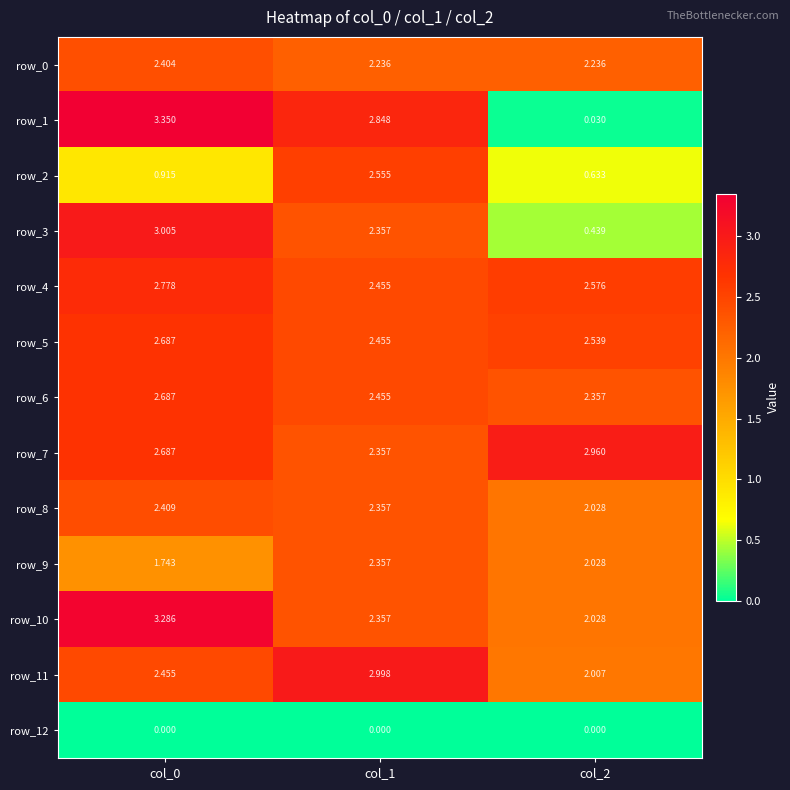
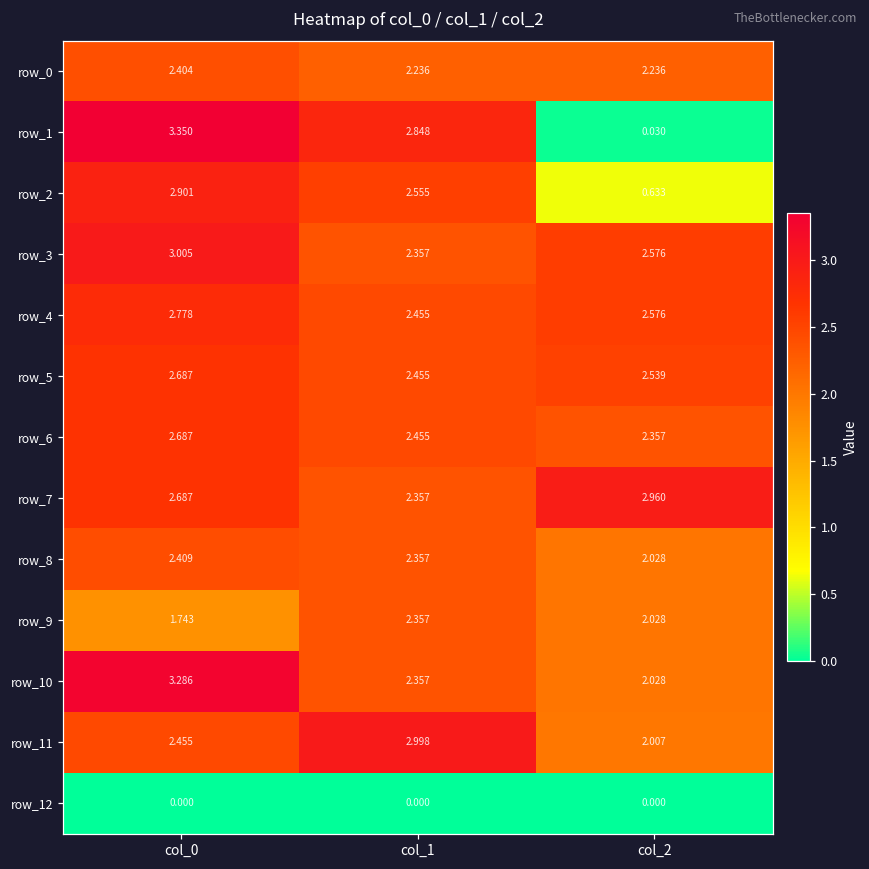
  {
    "row_0": {
      "col_0": 2.404,
      "col_1": 2.236,
      "col_2": 2.236
    },
    "row_1": {
      "col_0": 3.350,
      "col_1": 2.848,
      "col_2": 0.030
    },
    "row_2": {
-     "col_0": 0.915,
+     "col_0": 2.901,
      "col_1": 2.555,
      "col_2": 0.633
    },
    "row_3": {
      "col_0": 3.005,
      "col_1": 2.357,
-     "col_2": 0.439
+     "col_2": 2.576
    },
    "row_4": {
      "col_0": 2.778,
      "col_1": 2.455,
      "col_2": 2.576
    },
    "row_5": {
      "col_0": 2.687,
      "col_1": 2.455,
      "col_2": 2.539
    },
    "row_6": {
      "col_0": 2.687,
      "col_1": 2.455,
      "col_2": 2.357
    },
    "row_7": {
      "col_0": 2.687,
      "col_1": 2.357,
      "col_2": 2.960
    },
    "row_8": {
      "col_0": 2.409,
      "col_1": 2.357,
      "col_2": 2.028
    },
    "row_9": {
      "col_0": 1.743,
      "col_1": 2.357,
      "col_2": 2.028
    },
    "row_10": {
      "col_0": 3.286,
      "col_1": 2.357,
      "col_2": 2.028
    },
    "row_11": {
      "col_0": 2.455,
      "col_1": 2.998,
      "col_2": 2.007
    },
    "row_12": {
      "col_0": 0.000,
      "col_1": 0.000,
      "col_2": 0.000
    }
  }
